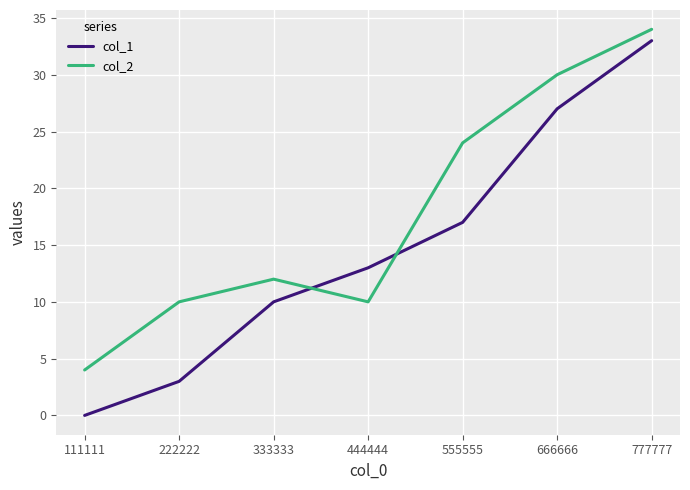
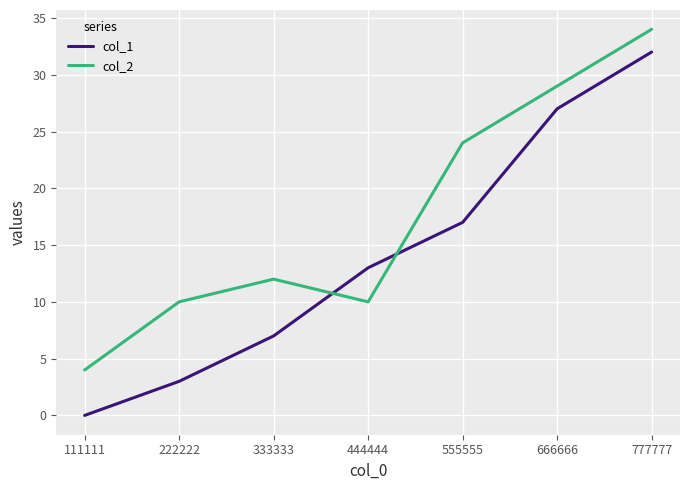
  {
    "col_1": {
      "111111": 0,
      "222222": 3,
-     "333333": 10,
+     "333333": 7,
      "444444": 13,
      "555555": 17,
      "666666": 27,
-     "777777": 33
+     "777777": 32
    },
    "col_2": {
      "111111": 4,
      "222222": 10,
      "333333": 12,
      "444444": 10,
      "555555": 24,
-     "666666": 30,
+     "666666": 29,
      "777777": 34
    }
  }
